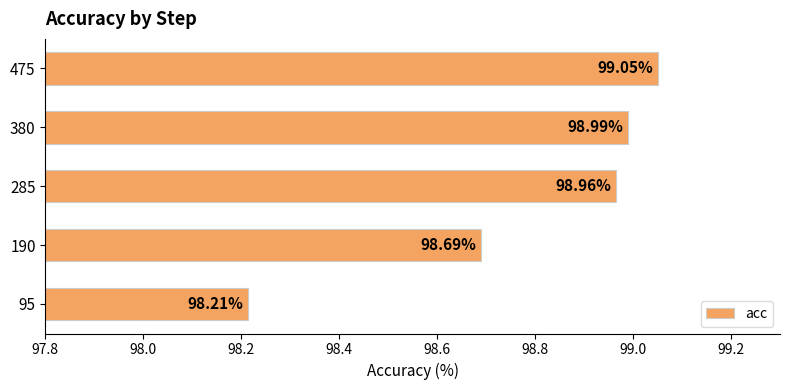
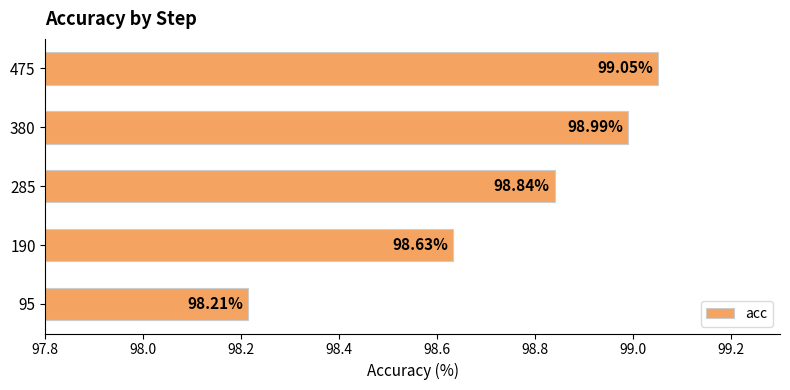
  {
    "475": "99.05%",
    "380": "98.99%",
-   "285": "98.96%",
-   "190": "98.69%",
+   "285": "98.84%",
+   "190": "98.63%",
    "95": "98.21%"
  }
